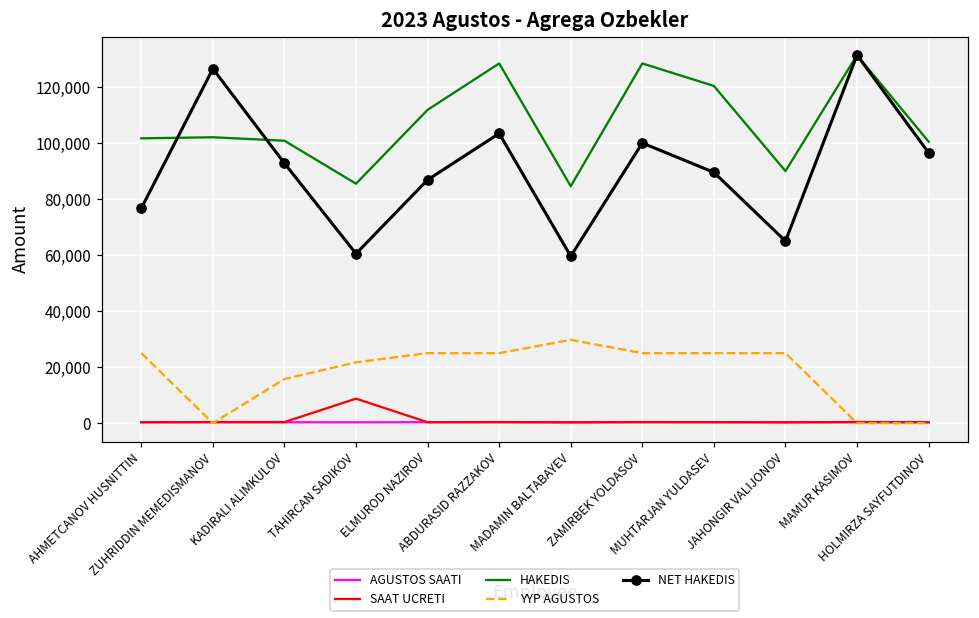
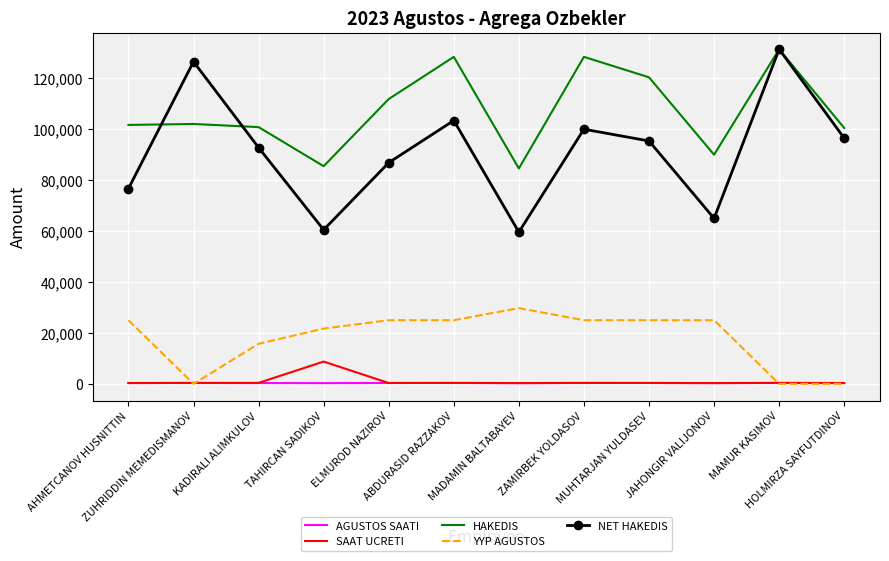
  {
    "AGUSTOS SAATI": {
      "TAHIRCAN SADIKOV": "0"
    },
    "SAAT UCRETI": {
      "TAHIRCAN SADIKOV": "9,000"
    },
    "HAKEDIS": {
      "AHMETCANOV HUSNITTIN": "102,000",
      "ZUHRIDDIN MEMEDISMANOV": "102,000",
      "KADIRALI ALIMKULOV": "101,000",
      "TAHIRCAN SADIKOV": "86,000",
      "ELMUROD NAZIROV": "112,000",
      "ABDURASID RAZZAKOV": "128,000",
      "MADAMIN BALTABAYEV": "85,000",
      "ZAMIRBEK YOLDASOV": "128,000",
      "MUHTARJAN YULDASEV": "120,000",
      "JAHONGIR VALIJONOV": "90,000",
      "HOLMIRZA SAYFUTDINOV": "101,000"
    },
    "YYP AGUSTOS": {
      "AHMETCANOV HUSNITTIN": "25,000",
      "KADIRALI ALIMKULOV": "16,000",
      "TAHIRCAN SADIKOV": "22,000",
      "ELMUROD NAZIROV": "25,000",
      "ABDURASID RAZZAKOV": "25,000",
      "MADAMIN BALTABAYEV": "30,000",
      "ZAMIRBEK YOLDASOV": "25,000",
      "MUHTARJAN YULDASEV": "25,000",
      "JAHONGIR VALIJONOV": "25,000"
    },
    "NET HAKEDIS": {
      "AHMETCANOV HUSNITTIN": "77,000",
      "ZUHRIDDIN MEMEDISMANOV": "127,000",
      "KADIRALI ALIMKULOV": "93,000",
      "TAHIRCAN SADIKOV": "61,000",
      "ELMUROD NAZIROV": "87,000",
      "ABDURASID RAZZAKOV": "103,000",
      "MADAMIN BALTABAYEV": "60,000",
      "ZAMIRBEK YOLDASOV": "100,000",
-     "MUHTARJAN YULDASEV": "90,000",
+     "MUHTARJAN YULDASEV": "95,000",
      "JAHONGIR VALIJONOV": "65,000",
      "HOLMIRZA SAYFUTDINOV": "97,000"
    }
  }
